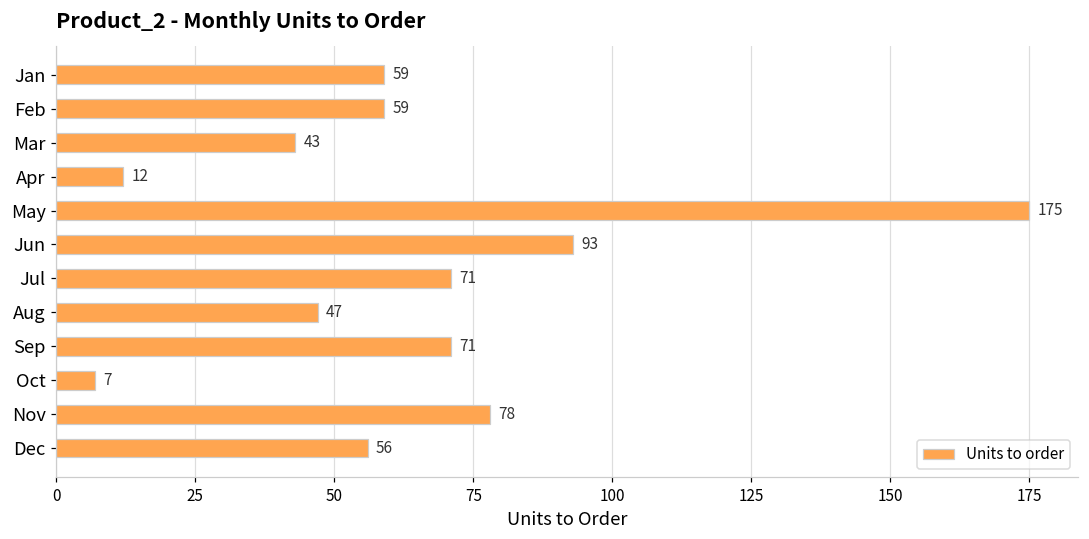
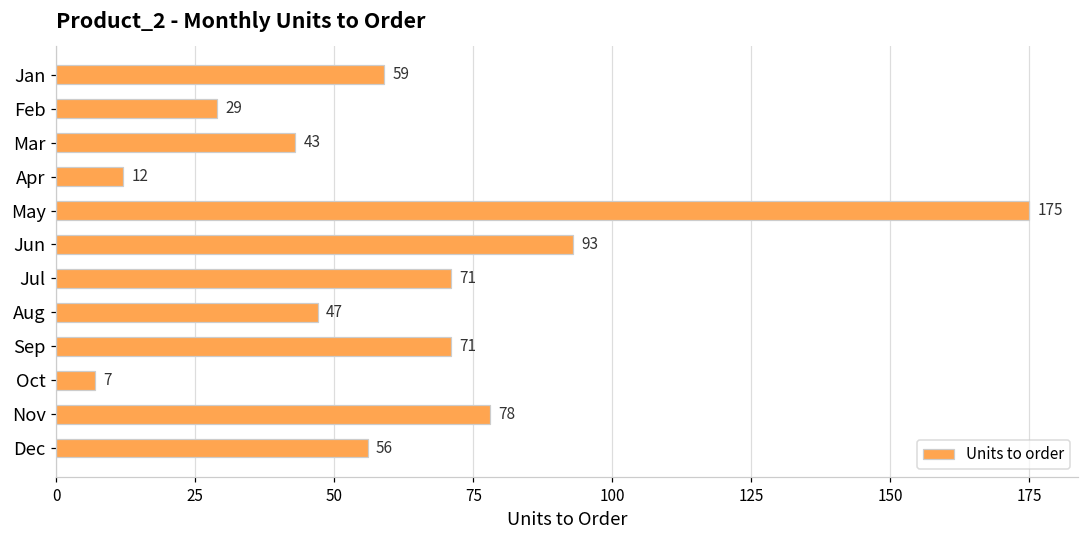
  {
    "Jan": 59,
-   "Feb": 59,
+   "Feb": 29,
    "Mar": 43,
    "Apr": 12,
    "May": 175,
    "Jun": 93,
    "Jul": 71,
    "Aug": 47,
    "Sep": 71,
    "Oct": 7,
    "Nov": 78,
    "Dec": 56
  }
